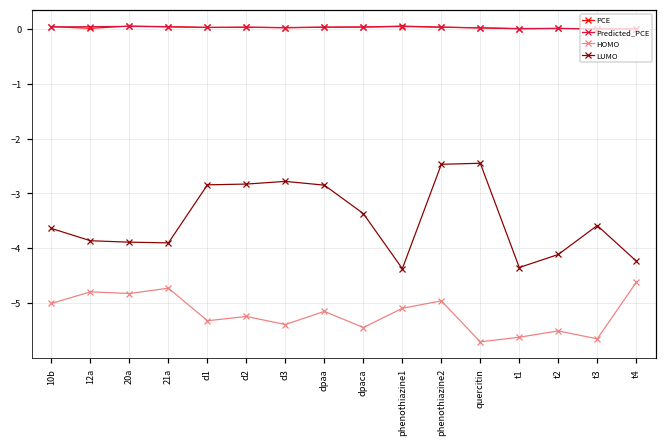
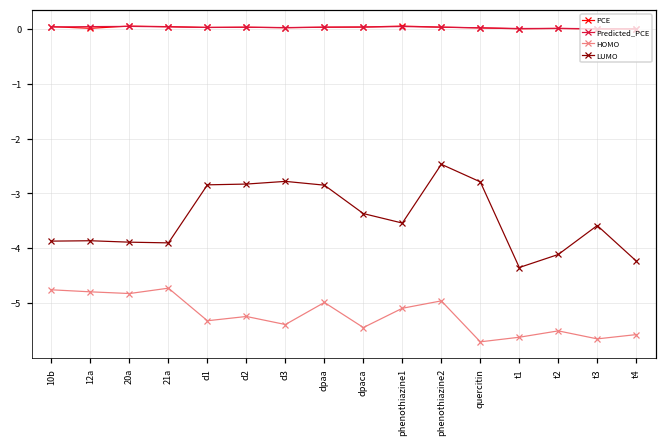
  {
    "HOMO": {
-     "10b": -5.0,
+     "10b": -4.8,
      "12a": -4.8,
      "20a": -4.8,
      "21a": -4.7,
      "d1": -5.3,
      "d2": -5.2,
      "d3": -5.4,
-     "dpaa": -5.2,
+     "dpaa": -5.0,
      "dpaca": -5.5,
      "phenothiazine1": -5.1,
      "phenothiazine2": -5.0,
      "quercitin": -5.7,
      "t1": -5.6,
      "t2": -5.5,
      "t3": -5.7,
-     "t4": -4.6
+     "t4": -5.6
    },
    "LUMO": {
-     "10b": -3.6,
+     "10b": -3.9,
      "12a": -3.9,
      "20a": -3.9,
      "21a": -3.9,
      "d1": -2.8,
      "d2": -2.8,
      "d3": -2.8,
      "dpaa": -2.9,
      "dpaca": -3.4,
-     "phenothiazine1": -4.4,
+     "phenothiazine1": -3.5,
      "phenothiazine2": -2.5,
-     "quercitin": -2.5,
+     "quercitin": -2.8,
      "t1": -4.4,
      "t2": -4.1,
      "t3": -3.6,
      "t4": -4.2
    }
  }
